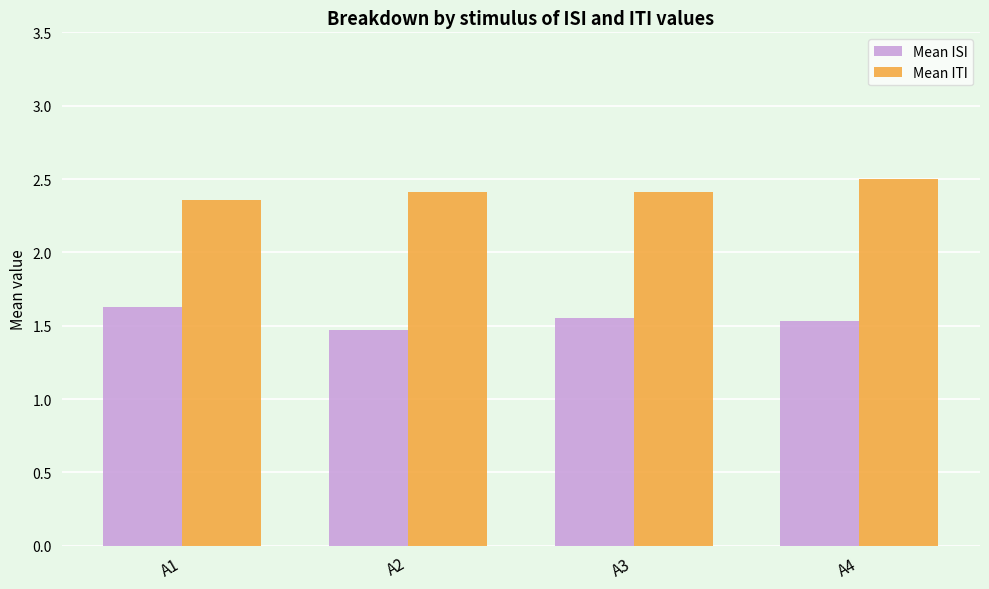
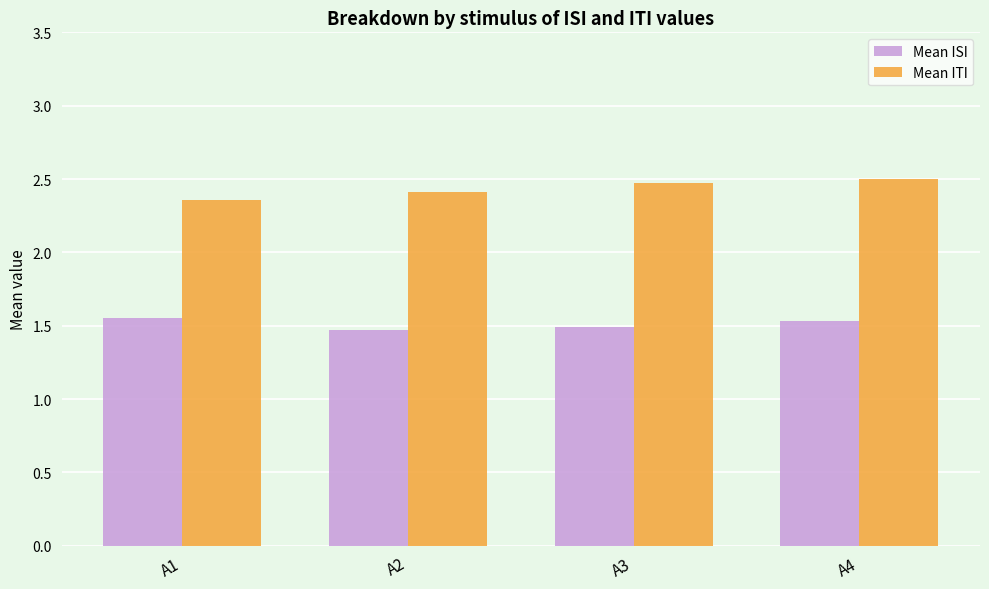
  {
    "Mean ISI": {
-     "A1": 1.63,
+     "A1": 1.55,
      "A2": 1.47,
-     "A3": 1.55,
+     "A3": 1.49,
      "A4": 1.53
    },
    "Mean ITI": {
      "A1": 2.36,
      "A2": 2.41,
-     "A3": 2.41,
+     "A3": 2.47,
      "A4": 2.50
    }
  }
